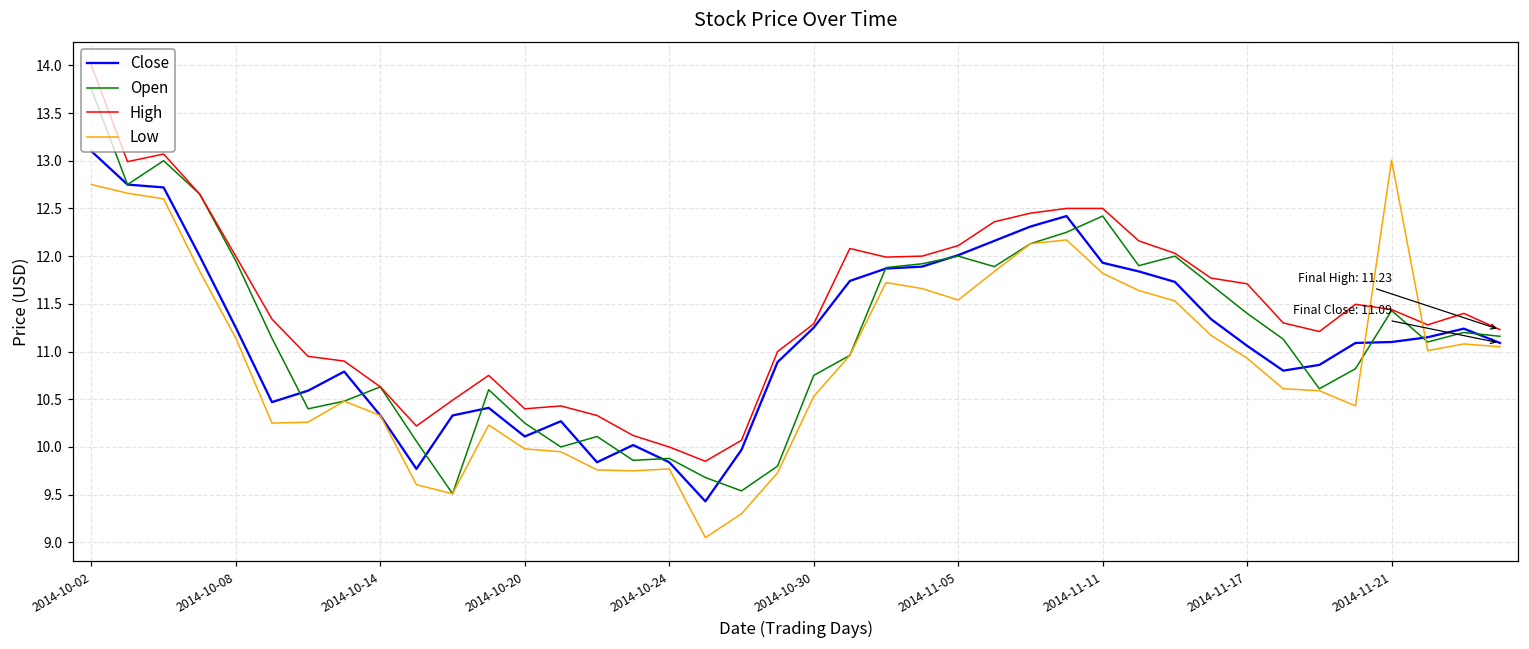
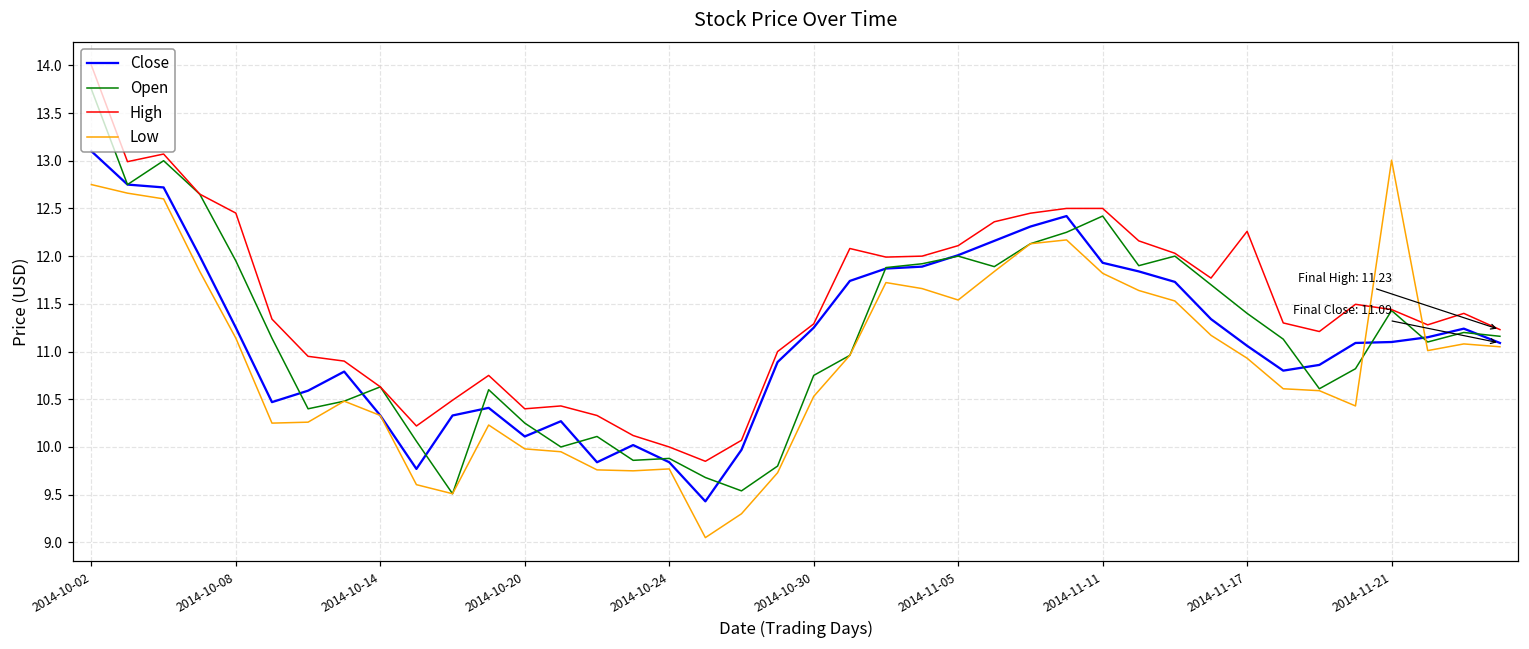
  {
    "Close": {
      "2014-10-02": 13.1,
      "2014-10-08": 11.3,
      "2014-10-20": 10.1,
      "2014-10-24": 9.8,
      "2014-10-30": 11.3,
      "2014-11-11": 11.9,
      "2014-11-17": 11.1
    },
    "Open": {
      "2014-10-08": 12.0,
      "2014-10-20": 10.3,
      "2014-10-24": 9.9,
      "2014-10-30": 10.8,
      "2014-11-11": 12.4,
      "2014-11-17": 11.4
    },
    "High": {
-     "2014-10-08": 12.0,
+     "2014-10-08": 12.5,
      "2014-10-20": 10.4,
      "2014-10-24": 10.0,
      "2014-10-30": 11.3,
      "2014-11-05": 12.1,
      "2014-11-11": 12.5,
-     "2014-11-17": 11.7
+     "2014-11-17": 12.3
    },
    "Low": {
      "2014-10-02": 12.8,
      "2014-10-08": 11.1,
      "2014-10-20": 10.0,
      "2014-10-24": 9.8,
      "2014-10-30": 10.5,
      "2014-11-05": 11.5,
      "2014-11-11": 11.8,
      "2014-11-17": 10.9,
      "2014-11-21": 13.0
    }
  }
